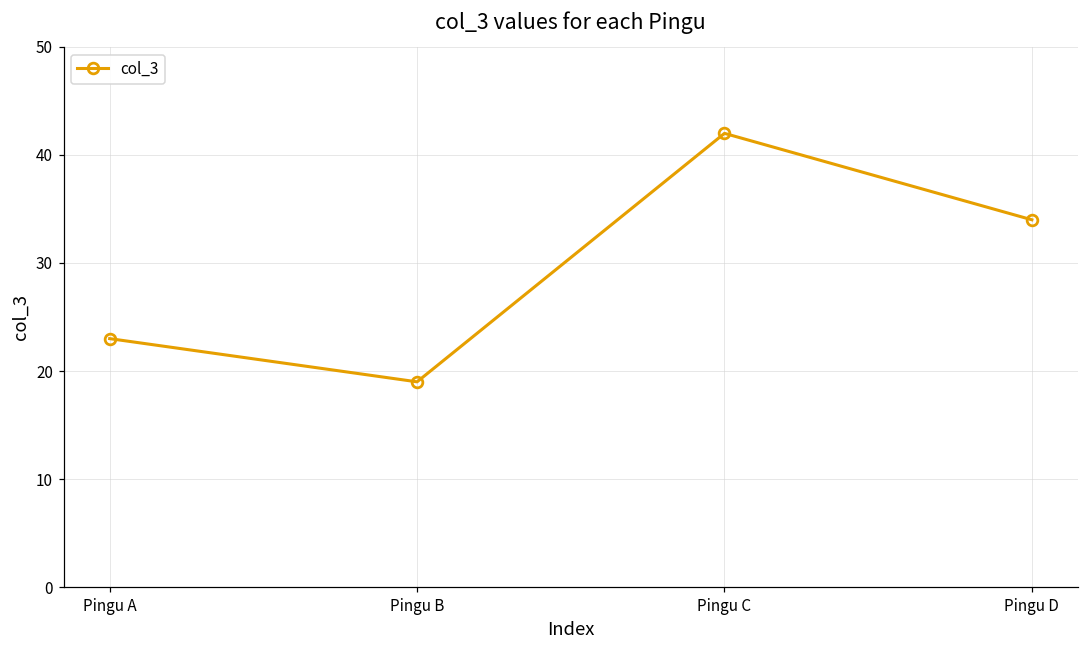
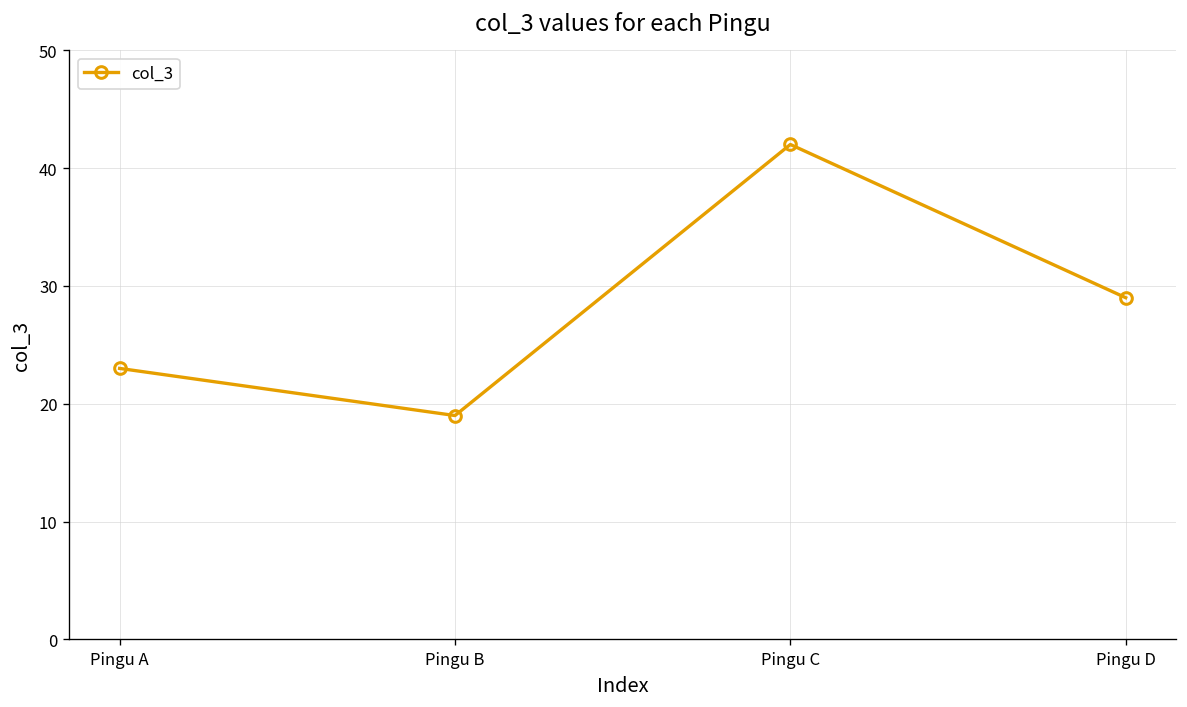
  {
    "Pingu A": 23,
    "Pingu B": 19,
    "Pingu C": 42,
-   "Pingu D": 34
+   "Pingu D": 29
  }
